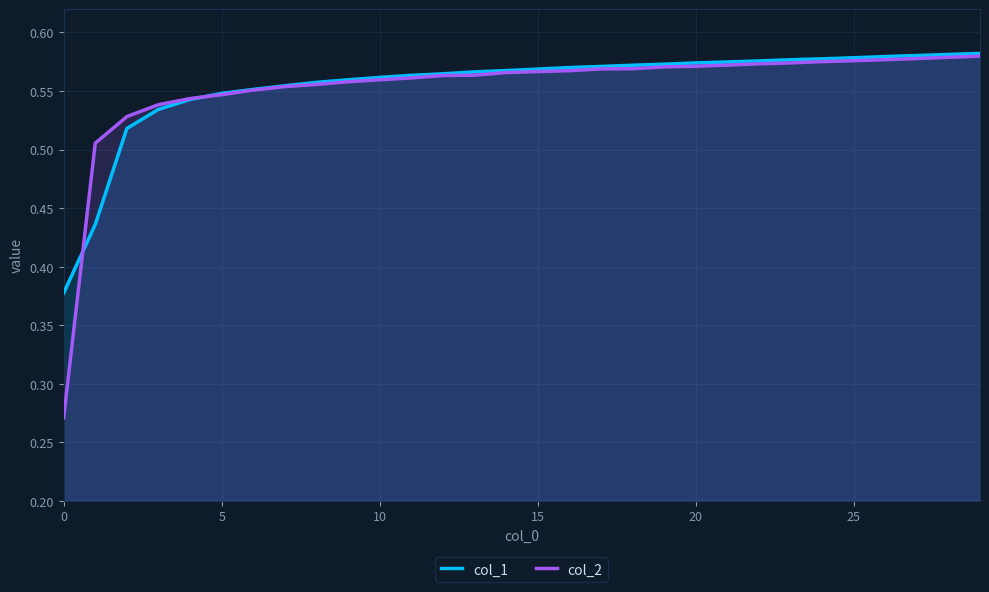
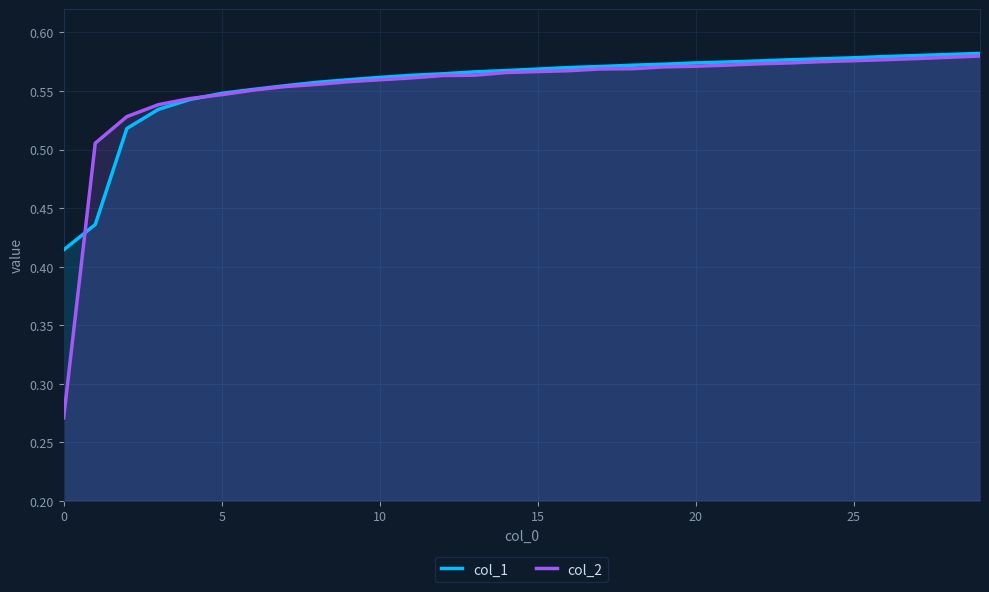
  {
    "col_1": {
-     "0": 0.377,
+     "0": 0.414,
      "20": 0.574,
      "25": 0.578
    },
    "col_2": {
      "0": 0.271,
      "20": 0.571,
      "25": 0.576
    }
  }
